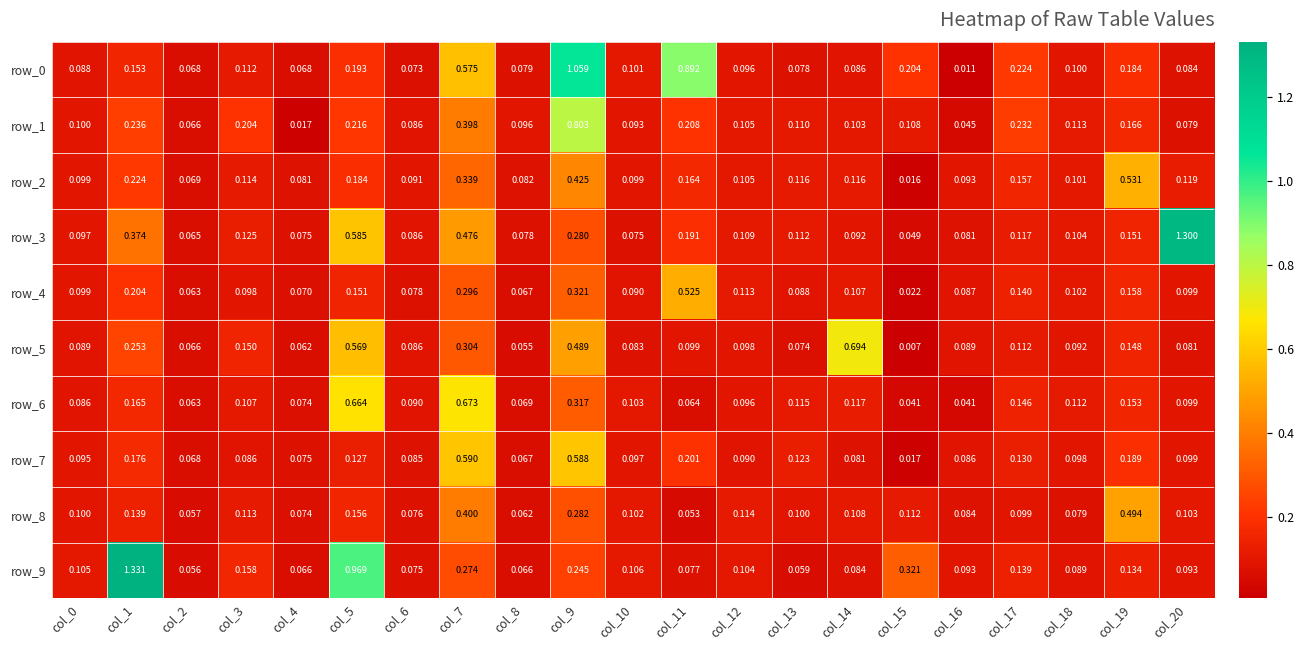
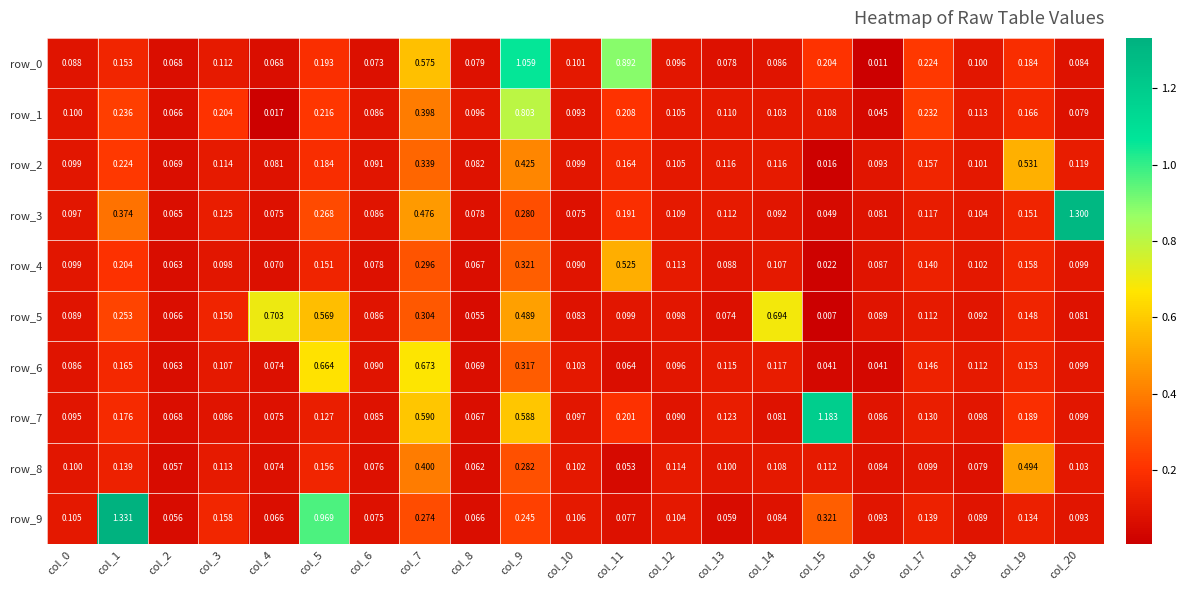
  {
    "row_3": {
      "col_0": 0.097,
      "col_1": 0.374,
      "col_2": 0.065,
      "col_3": 0.125,
      "col_4": 0.075,
-     "col_5": 0.585,
+     "col_5": 0.268,
      "col_6": 0.086,
      "col_7": 0.476,
      "col_8": 0.078,
      "col_9": 0.280,
      "col_10": 0.075,
      "col_11": 0.191,
      "col_12": 0.109,
      "col_13": 0.112,
      "col_14": 0.092,
      "col_15": 0.049,
      "col_16": 0.081,
      "col_17": 0.117,
      "col_18": 0.104,
      "col_19": 0.151,
      "col_20": 1.300
    },
    "row_5": {
      "col_0": 0.089,
      "col_1": 0.253,
      "col_2": 0.066,
      "col_3": 0.150,
-     "col_4": 0.062,
+     "col_4": 0.703,
      "col_5": 0.569,
      "col_6": 0.086,
      "col_7": 0.304,
      "col_8": 0.055,
      "col_9": 0.489,
      "col_10": 0.083,
      "col_11": 0.099,
      "col_12": 0.098,
      "col_13": 0.074,
      "col_14": 0.694,
      "col_15": 0.007,
      "col_16": 0.089,
      "col_17": 0.112,
      "col_18": 0.092,
      "col_19": 0.148,
      "col_20": 0.081
    },
    "row_7": {
      "col_0": 0.095,
      "col_1": 0.176,
      "col_2": 0.068,
      "col_3": 0.086,
      "col_4": 0.075,
      "col_5": 0.127,
      "col_6": 0.085,
      "col_7": 0.590,
      "col_8": 0.067,
      "col_9": 0.588,
      "col_10": 0.097,
      "col_11": 0.201,
      "col_12": 0.090,
      "col_13": 0.123,
      "col_14": 0.081,
-     "col_15": 0.017,
+     "col_15": 1.183,
      "col_16": 0.086,
      "col_17": 0.130,
      "col_18": 0.098,
      "col_19": 0.189,
      "col_20": 0.099
    }
  }
